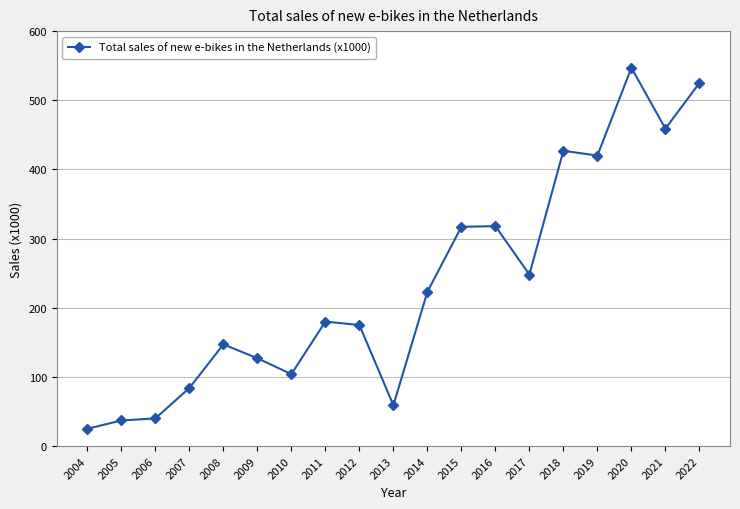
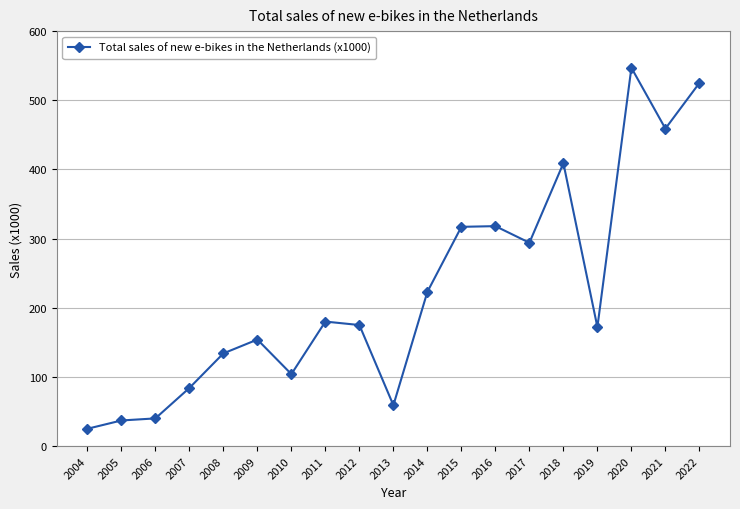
  {
    "2004": 30,
    "2005": 40,
    "2006": 40,
    "2007": 80,
-   "2008": 150,
-   "2009": 130,
+   "2008": 130,
+   "2009": 150,
    "2010": 100,
    "2011": 180,
    "2012": 180,
    "2013": 60,
    "2014": 220,
    "2015": 320,
    "2016": 320,
-   "2017": 250,
-   "2018": 430,
-   "2019": 420,
+   "2017": 290,
+   "2018": 410,
+   "2019": 170,
    "2020": 550,
    "2021": 460,
    "2022": 530
  }
